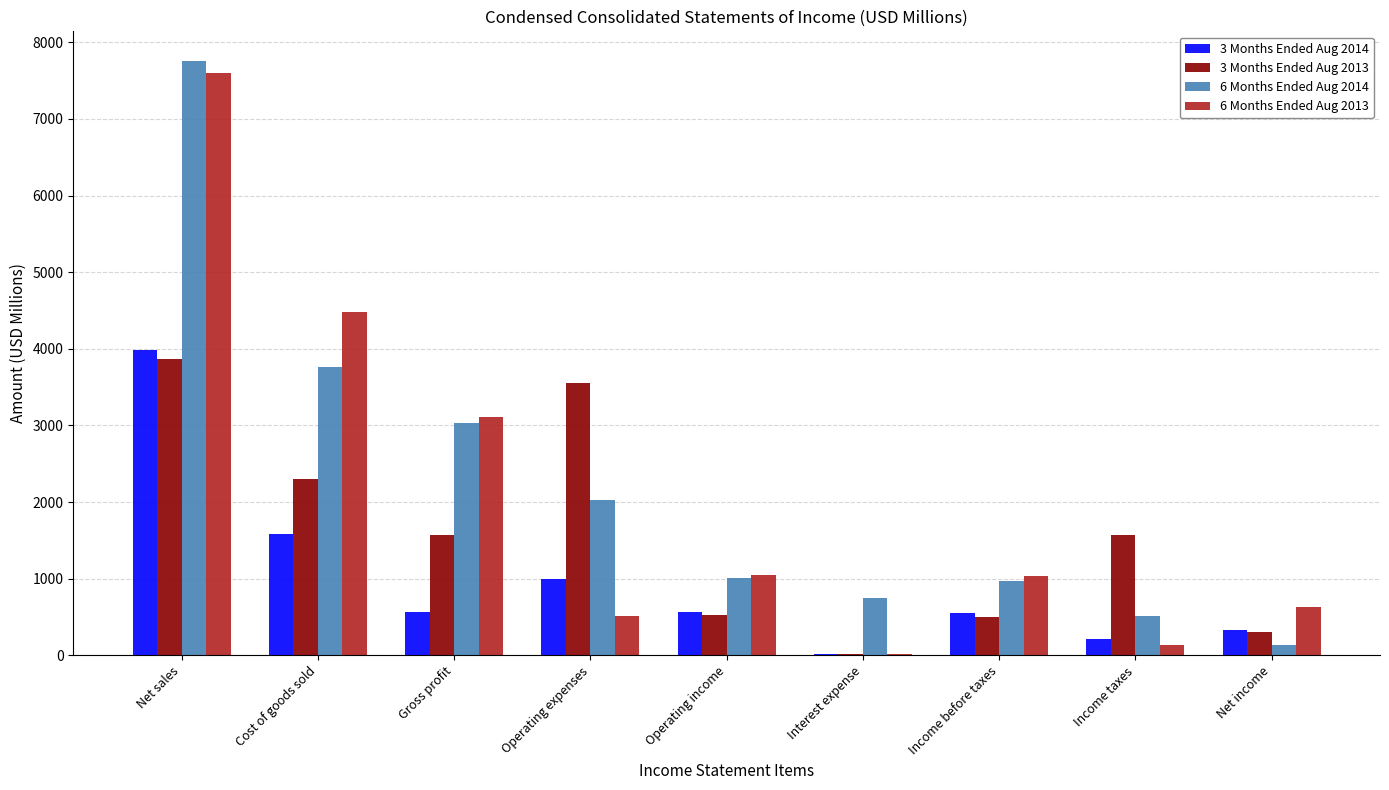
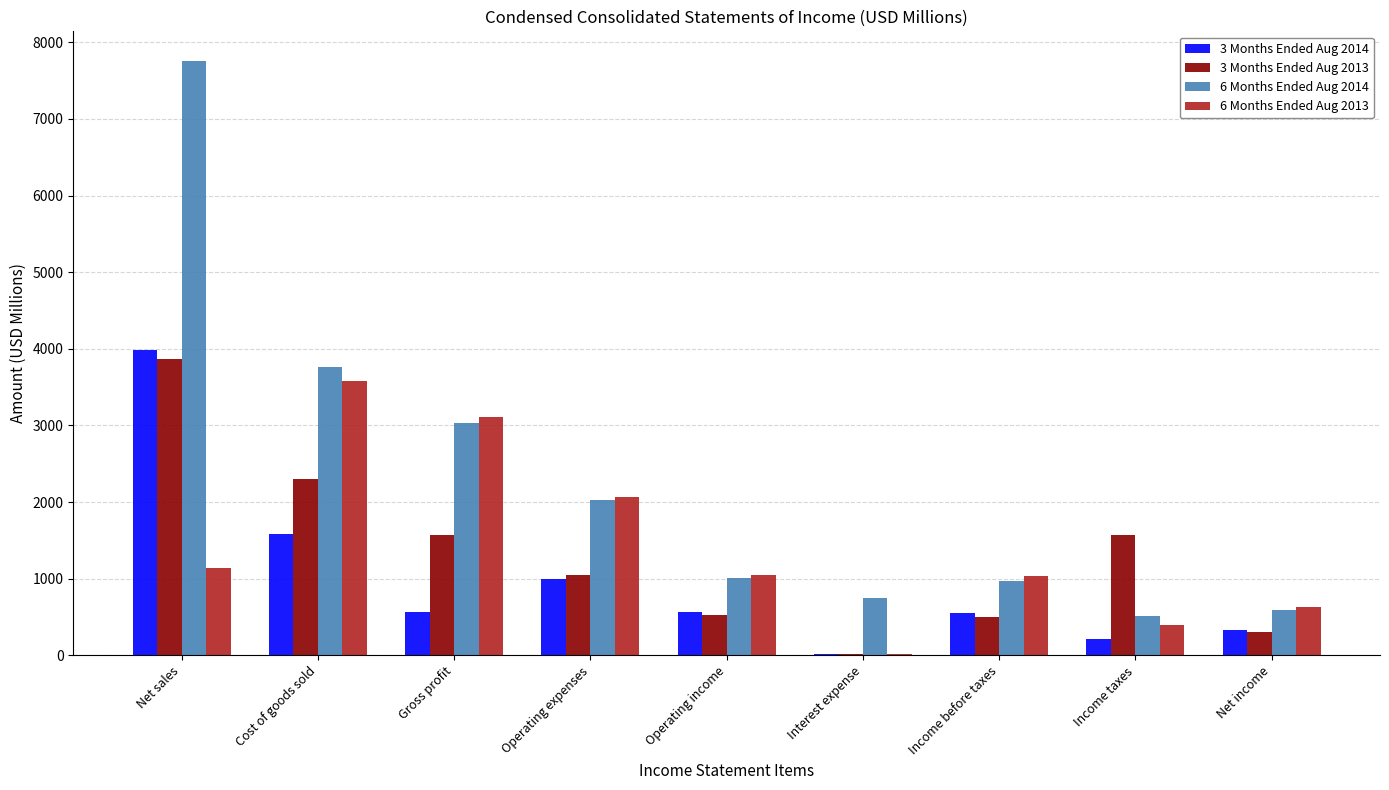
  {
    "3 Months Ended Aug 2014": {
      "Net sales": 4000,
      "Cost of goods sold": 1600,
      "Gross profit": 600,
      "Operating expenses": 1000,
      "Operating income": 600,
      "Income before taxes": 500,
      "Income taxes": 200,
      "Net income": 300
    },
    "3 Months Ended Aug 2013": {
      "Net sales": 3900,
      "Cost of goods sold": 2300,
      "Gross profit": 1600,
-     "Operating expenses": 3600,
+     "Operating expenses": 1000,
      "Operating income": 500,
      "Income before taxes": 500,
      "Income taxes": 1600,
      "Net income": 300
    },
    "6 Months Ended Aug 2014": {
      "Net sales": 7800,
      "Cost of goods sold": 3800,
      "Gross profit": 3000,
      "Operating expenses": 2000,
      "Operating income": 1000,
      "Interest expense": 800,
      "Income before taxes": 1000,
      "Income taxes": 500,
-     "Net income": 100
+     "Net income": 600
    },
    "6 Months Ended Aug 2013": {
-     "Net sales": 7600,
-     "Cost of goods sold": 4500,
+     "Net sales": 1100,
+     "Cost of goods sold": 3600,
      "Gross profit": 3100,
-     "Operating expenses": 500,
+     "Operating expenses": 2100,
      "Operating income": 1100,
      "Income before taxes": 1000,
-     "Income taxes": 100,
+     "Income taxes": 400,
      "Net income": 600
    }
  }
